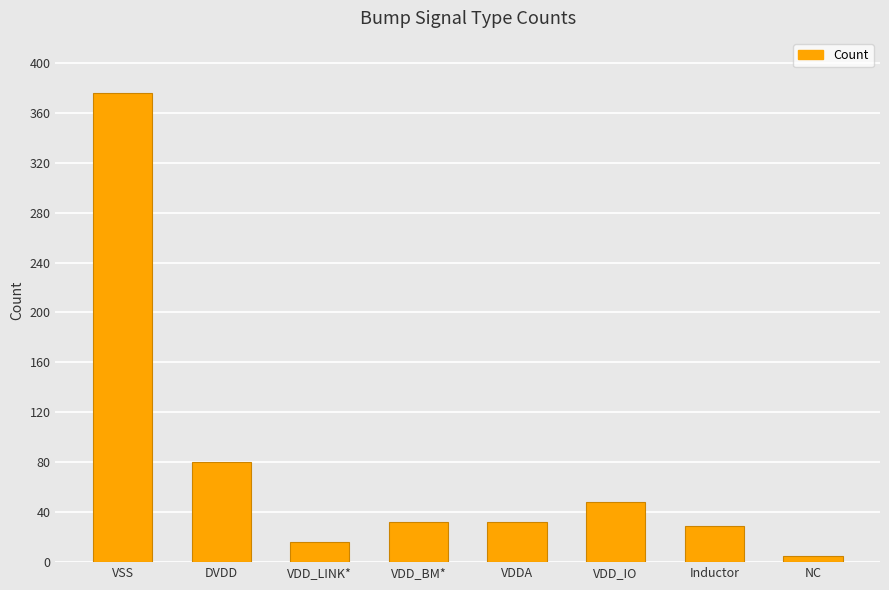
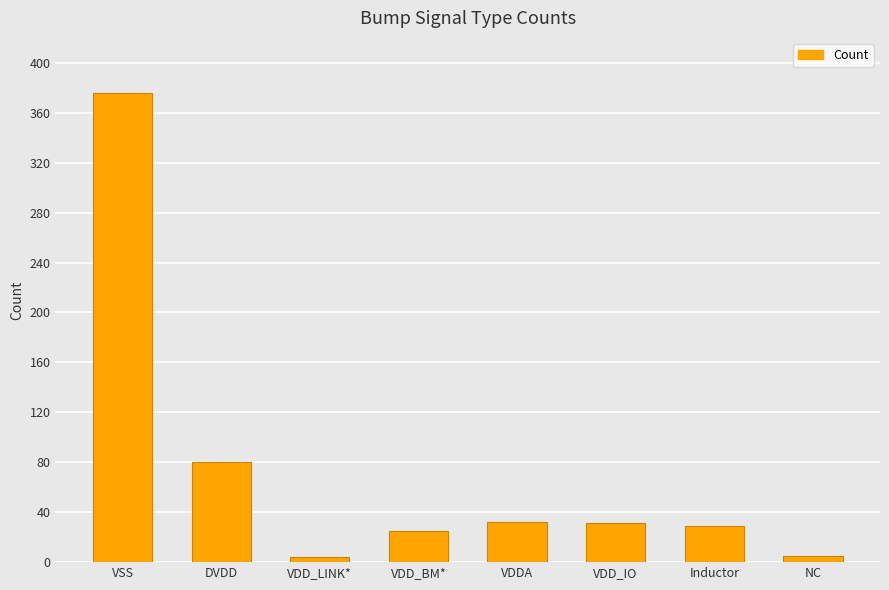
  {
    "VSS": 376,
    "DVDD": 80,
-   "VDD_LINK*": 16,
-   "VDD_BM*": 32,
+   "VDD_LINK*": 4,
+   "VDD_BM*": 25,
    "VDDA": 32,
-   "VDD_IO": 48,
+   "VDD_IO": 31,
    "Inductor": 29,
    "NC": 5
  }
